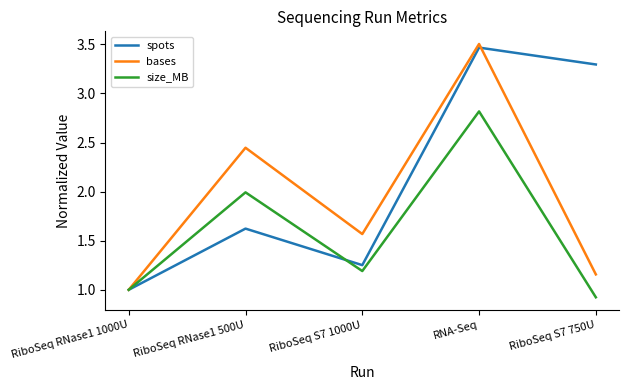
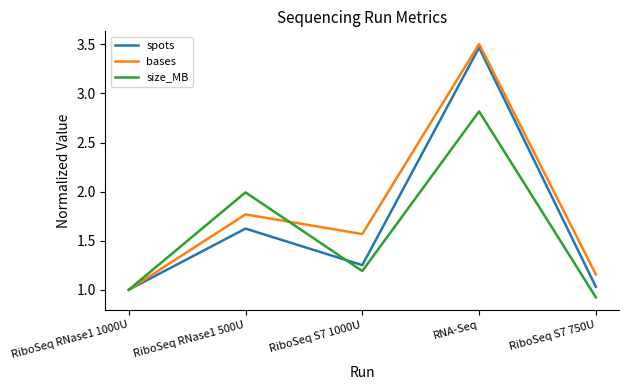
  {
    "spots": {
      "RiboSeq RNase1 500U": 1.6,
      "RiboSeq S7 1000U": 1.3,
      "RNA-Seq": 3.5,
-     "RiboSeq S7 750U": 3.3
+     "RiboSeq S7 750U": 1.0
    },
    "bases": {
-     "RiboSeq RNase1 500U": 2.4,
+     "RiboSeq RNase1 500U": 1.8,
      "RiboSeq S7 1000U": 1.6,
      "RNA-Seq": 3.5,
      "RiboSeq S7 750U": 1.2
    },
    "size_MB": {
      "RiboSeq RNase1 500U": 2.0,
      "RiboSeq S7 1000U": 1.2,
      "RNA-Seq": 2.8,
      "RiboSeq S7 750U": 0.9
    }
  }
